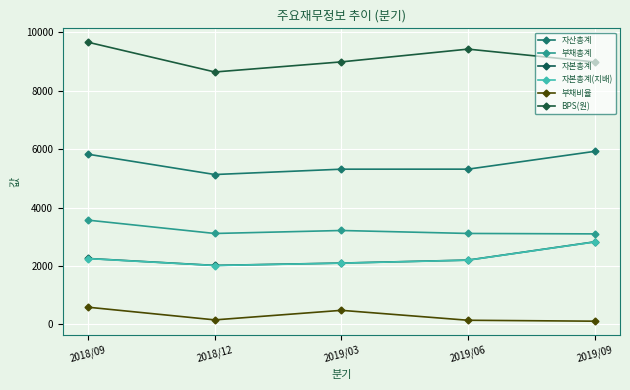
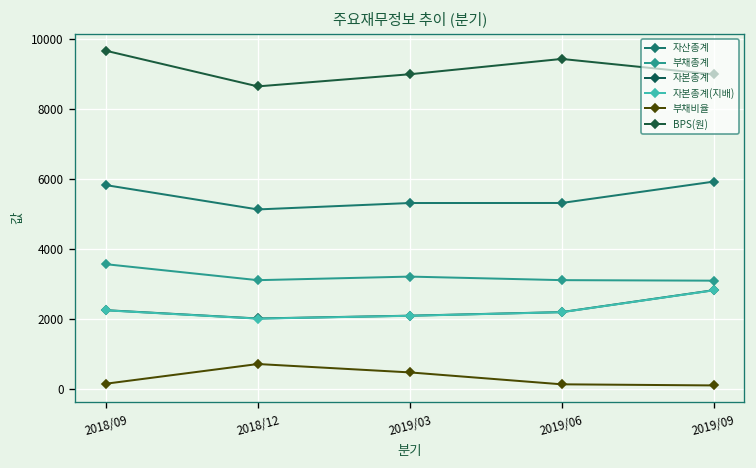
  {
    "부채비율": {
-     "2018/09": 600,
-     "2018/12": 200,
+     "2018/09": 200,
+     "2018/12": 700,
      "2019/03": 500,
      "2019/06": 100,
      "2019/09": 100
    }
  }
